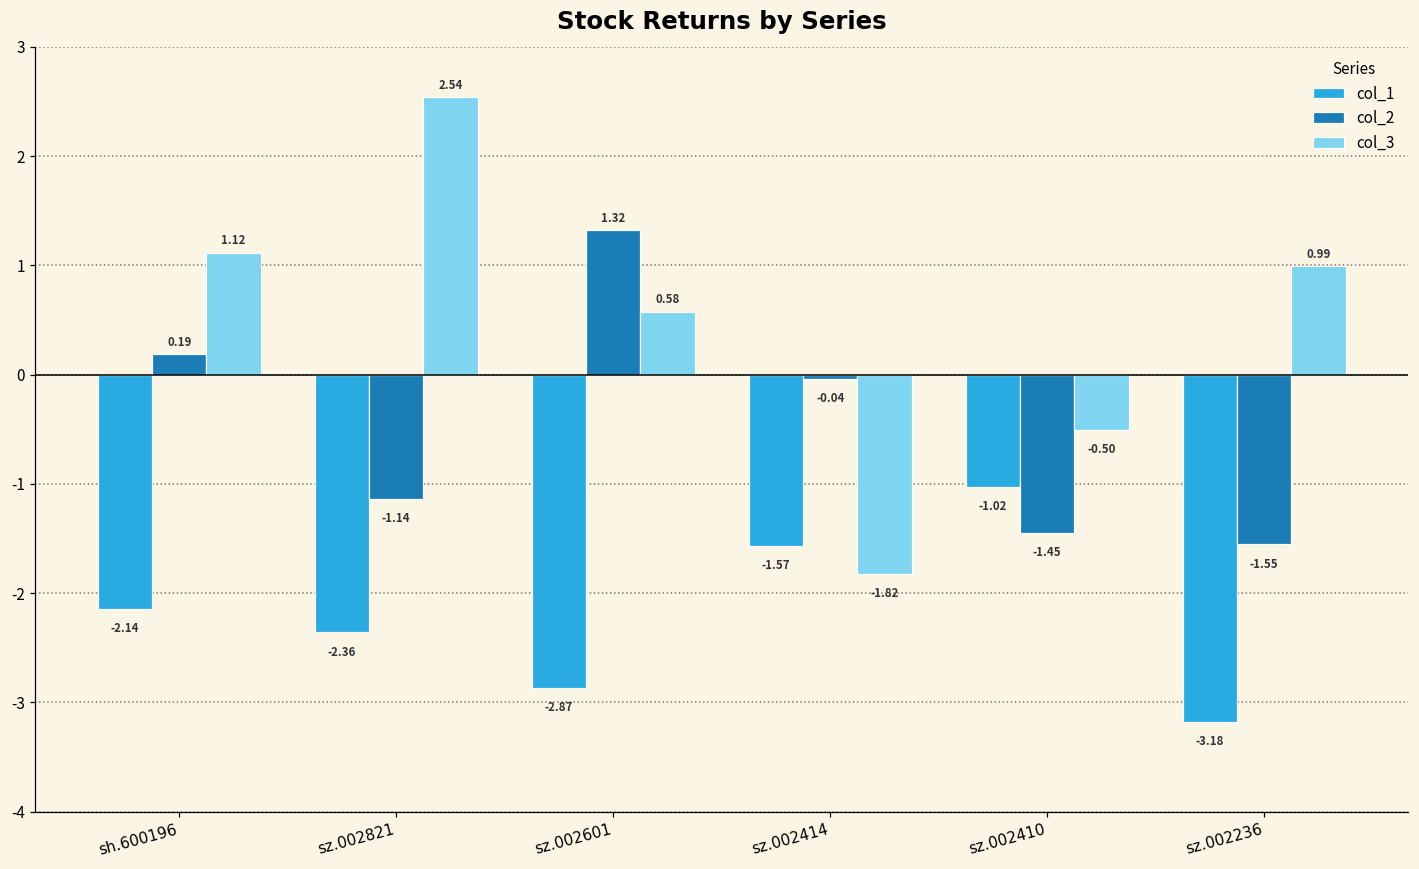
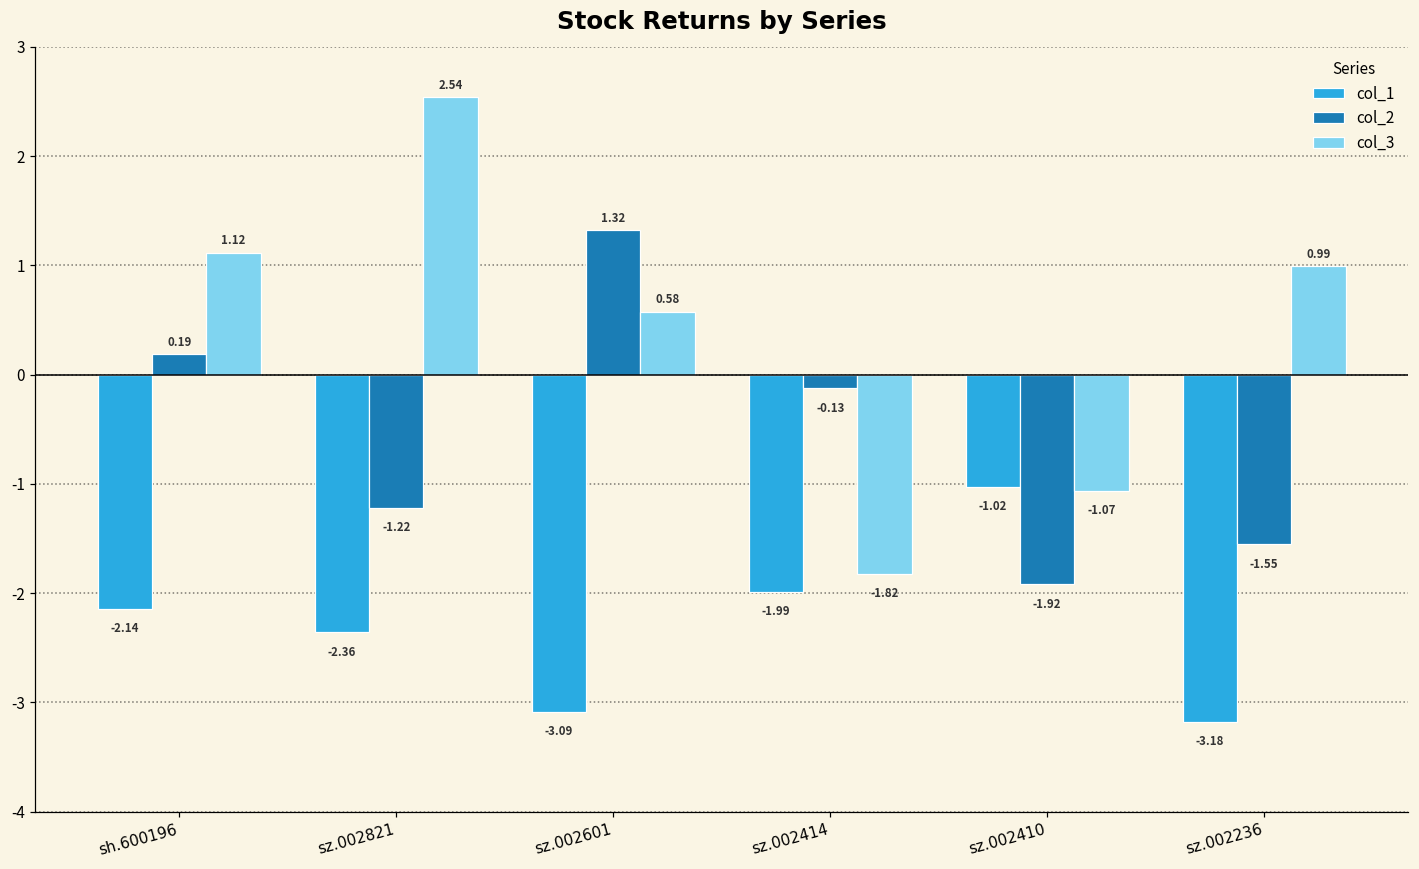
  {
    "col_1": {
      "sh.600196": -2.14,
      "sz.002821": -2.36,
-     "sz.002601": -2.87,
-     "sz.002414": -1.57,
+     "sz.002601": -3.09,
+     "sz.002414": -1.99,
      "sz.002410": -1.02,
      "sz.002236": -3.18
    },
    "col_2": {
      "sh.600196": 0.19,
-     "sz.002821": -1.14,
+     "sz.002821": -1.22,
      "sz.002601": 1.32,
-     "sz.002414": -0.04,
-     "sz.002410": -1.45,
+     "sz.002414": -0.13,
+     "sz.002410": -1.92,
      "sz.002236": -1.55
    },
    "col_3": {
      "sh.600196": 1.12,
      "sz.002821": 2.54,
      "sz.002601": 0.58,
      "sz.002414": -1.82,
-     "sz.002410": -0.50,
+     "sz.002410": -1.07,
      "sz.002236": 0.99
    }
  }
